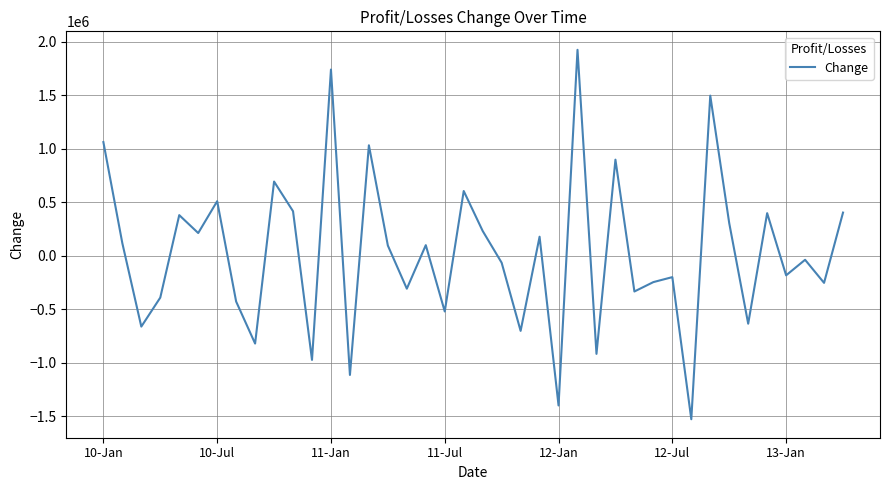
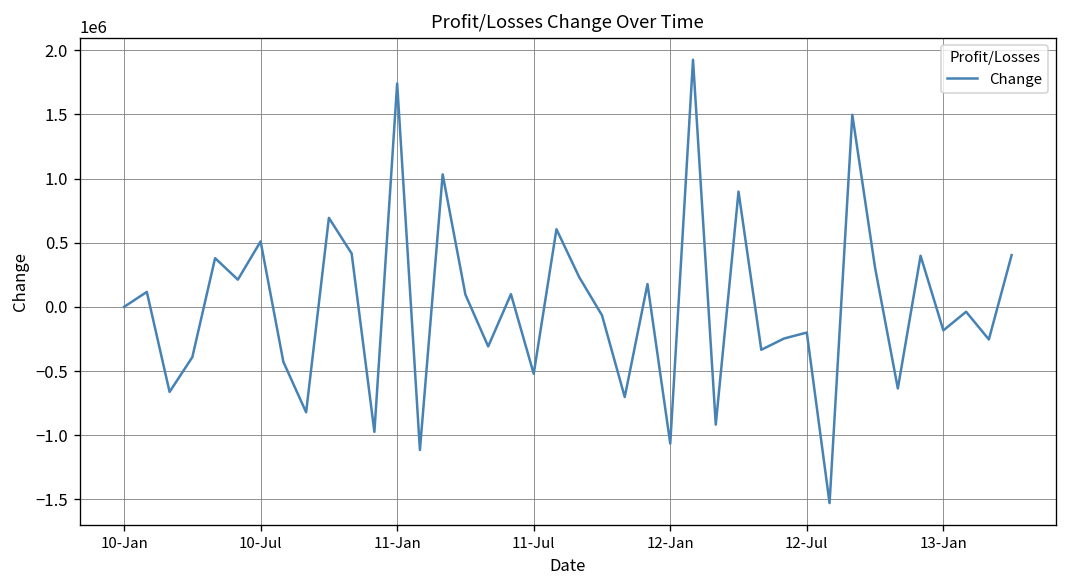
  {
-   "10-Jan": 1060000,
+   "10-Jan": 0,
    "10-Jul": 510000,
    "11-Jan": 1740000,
    "11-Jul": -520000,
-   "12-Jan": -1400000,
+   "12-Jan": -1070000,
    "12-Jul": -200000,
    "13-Jan": -180000
  }
